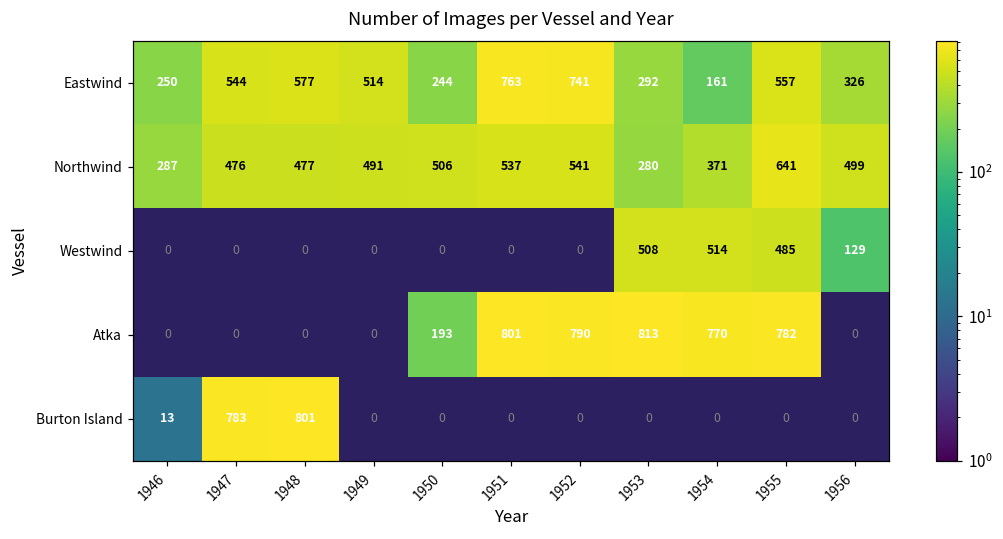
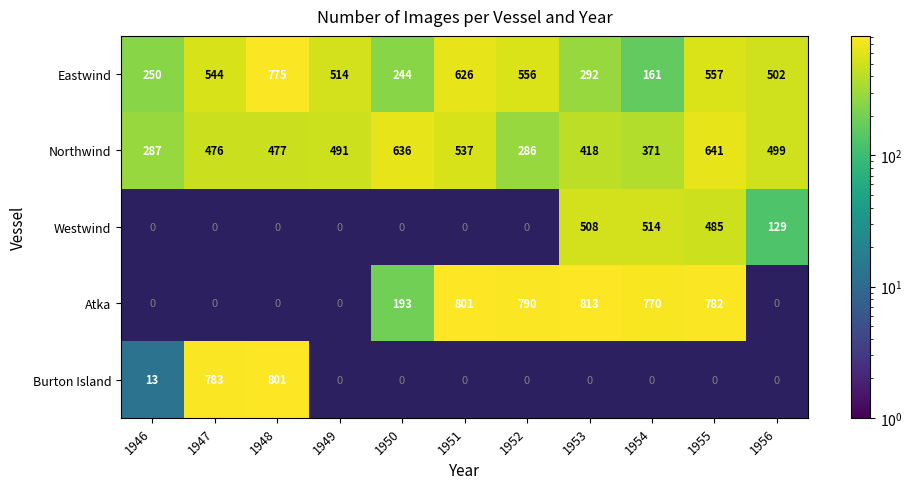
  {
    "Eastwind": {
      "1946": 250,
      "1947": 544,
-     "1948": 577,
+     "1948": 775,
      "1949": 514,
      "1950": 244,
-     "1951": 763,
-     "1952": 741,
+     "1951": 626,
+     "1952": 556,
      "1953": 292,
      "1954": 161,
      "1955": 557,
-     "1956": 326
+     "1956": 502
    },
    "Northwind": {
      "1946": 287,
      "1947": 476,
      "1948": 477,
      "1949": 491,
-     "1950": 506,
+     "1950": 636,
      "1951": 537,
-     "1952": 541,
-     "1953": 280,
+     "1952": 286,
+     "1953": 418,
      "1954": 371,
      "1955": 641,
      "1956": 499
    },
    "Westwind": {
      "1953": 508,
      "1954": 514,
      "1955": 485,
      "1956": 129
    },
    "Atka": {
      "1950": 193,
      "1951": 801,
      "1952": 790,
      "1953": 813,
      "1954": 770,
      "1955": 782
    },
    "Burton Island": {
      "1946": 13,
      "1947": 783,
      "1948": 801
    }
  }
